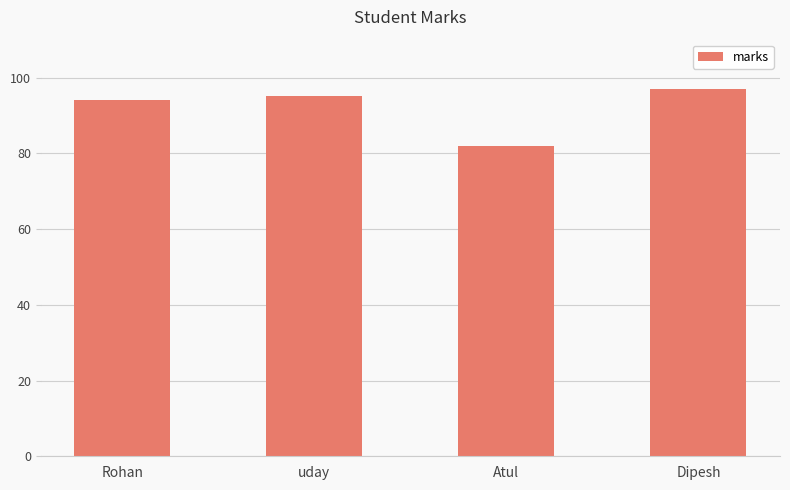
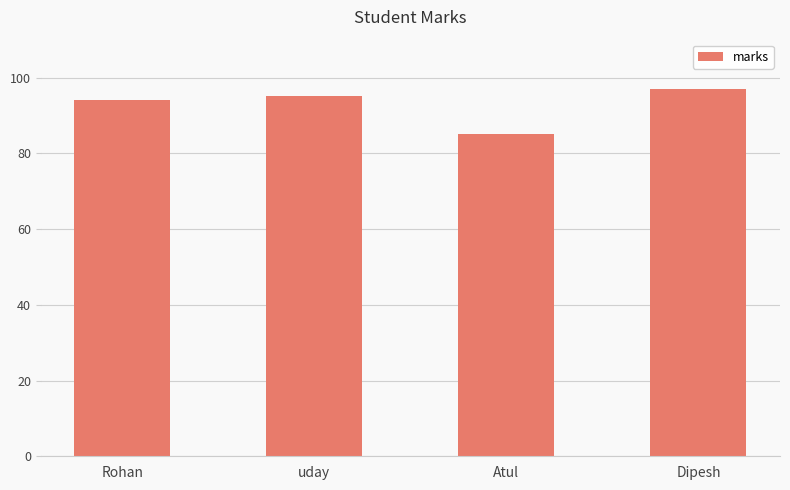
  {
    "Rohan": 94,
    "uday": 95,
-   "Atul": 82,
+   "Atul": 85,
    "Dipesh": 97
  }
